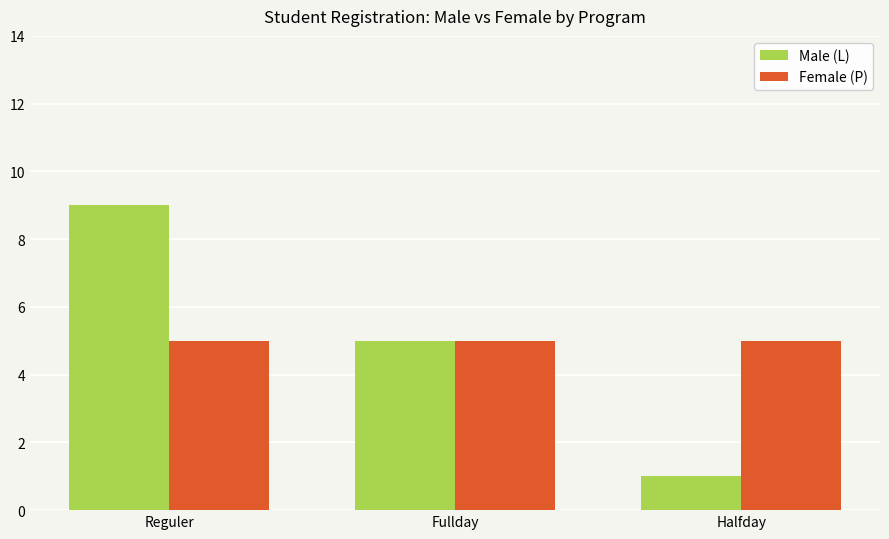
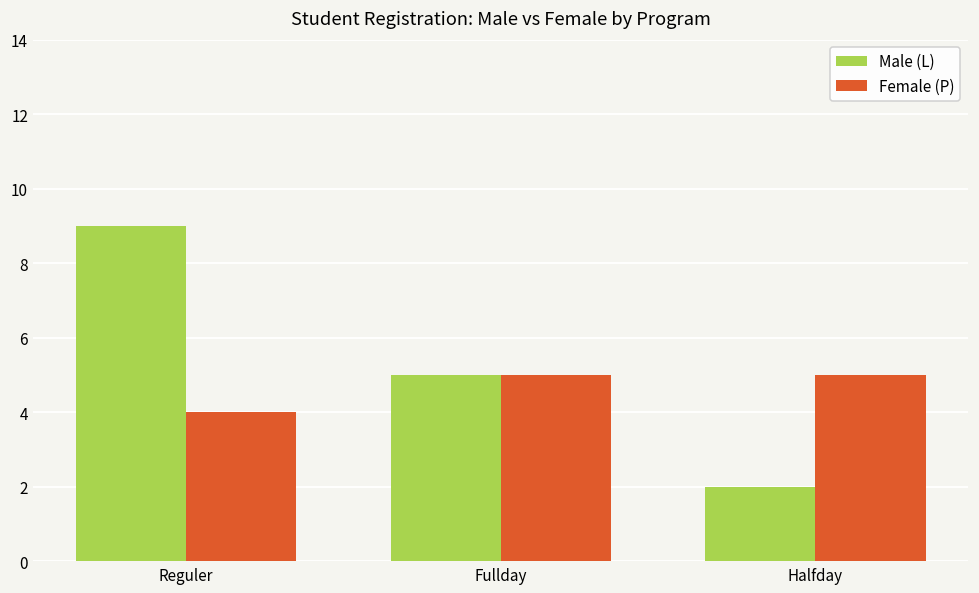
  {
    "Male (L)": {
      "Reguler": 9,
      "Fullday": 5,
-     "Halfday": 1
+     "Halfday": 2
    },
    "Female (P)": {
-     "Reguler": 5,
+     "Reguler": 4,
      "Fullday": 5,
      "Halfday": 5
    }
  }
